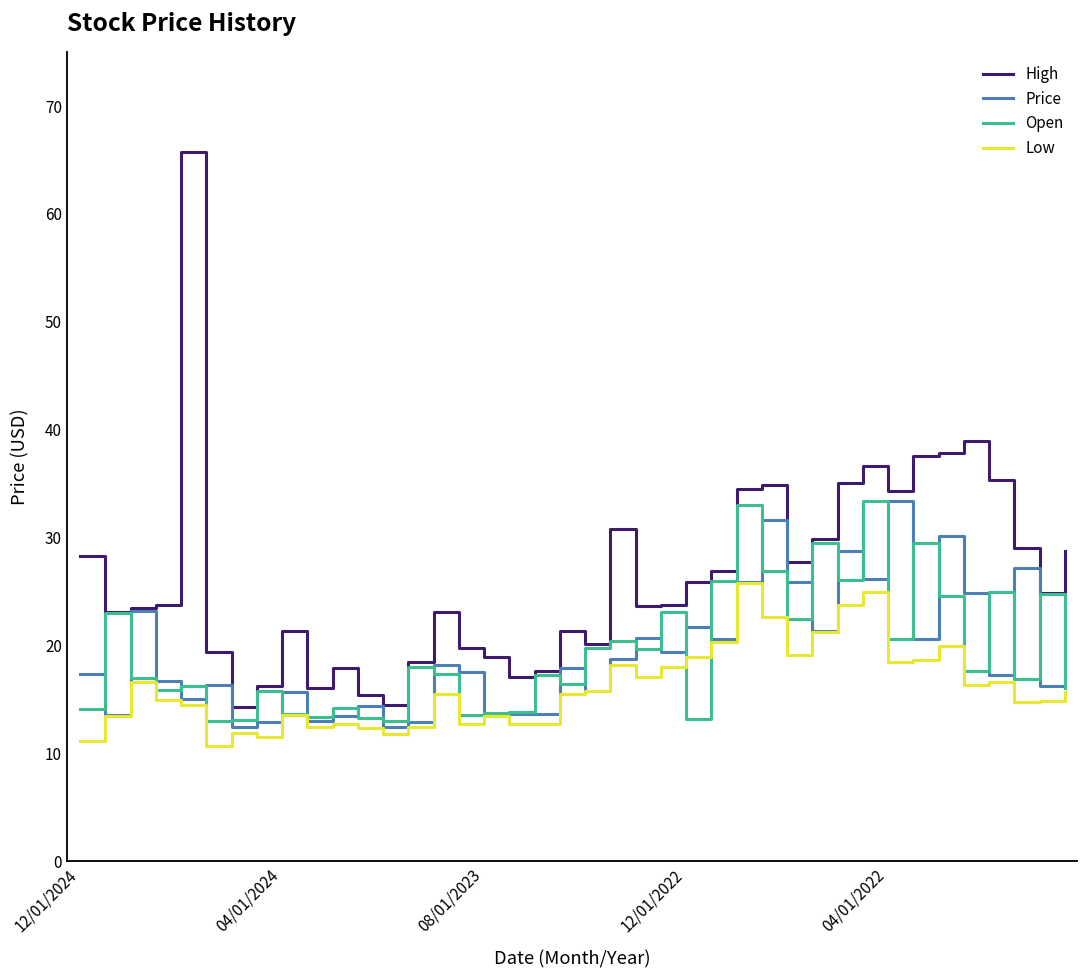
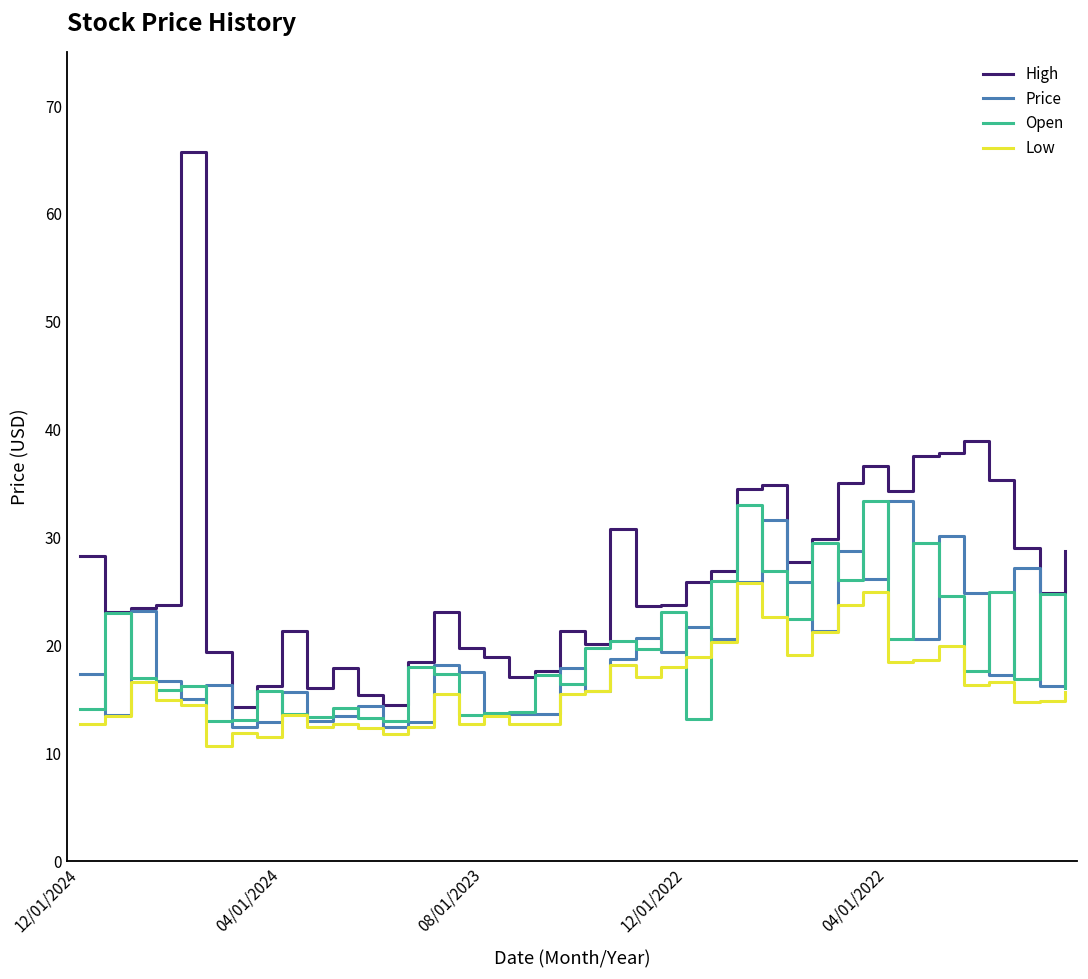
  {
    "High": {
      "12/01/2024": 28,
      "04/01/2024": 21,
      "08/01/2023": 19,
      "12/01/2022": 26,
      "04/01/2022": 34
    },
    "Price": {
      "12/01/2024": 17,
      "04/01/2024": 16,
      "12/01/2022": 22,
      "04/01/2022": 33
    },
    "Open": {
      "12/01/2024": 14,
      "12/01/2022": 13,
      "04/01/2022": 21
    },
    "Low": {
-     "12/01/2024": 11,
+     "12/01/2024": 13,
      "12/01/2022": 19,
      "04/01/2022": 18
    }
  }
